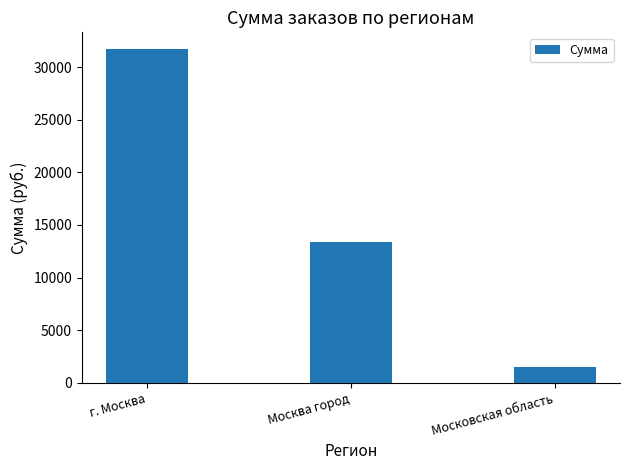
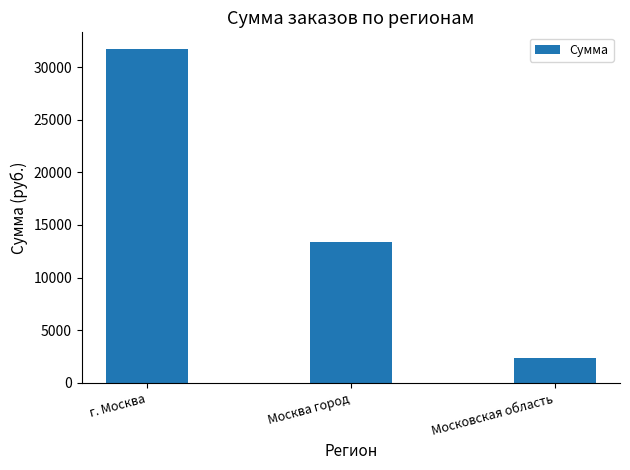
  {
    "г. Москва": 31700,
    "Москва город": 13400,
-   "Московская область": 1500
+   "Московская область": 2300
  }
